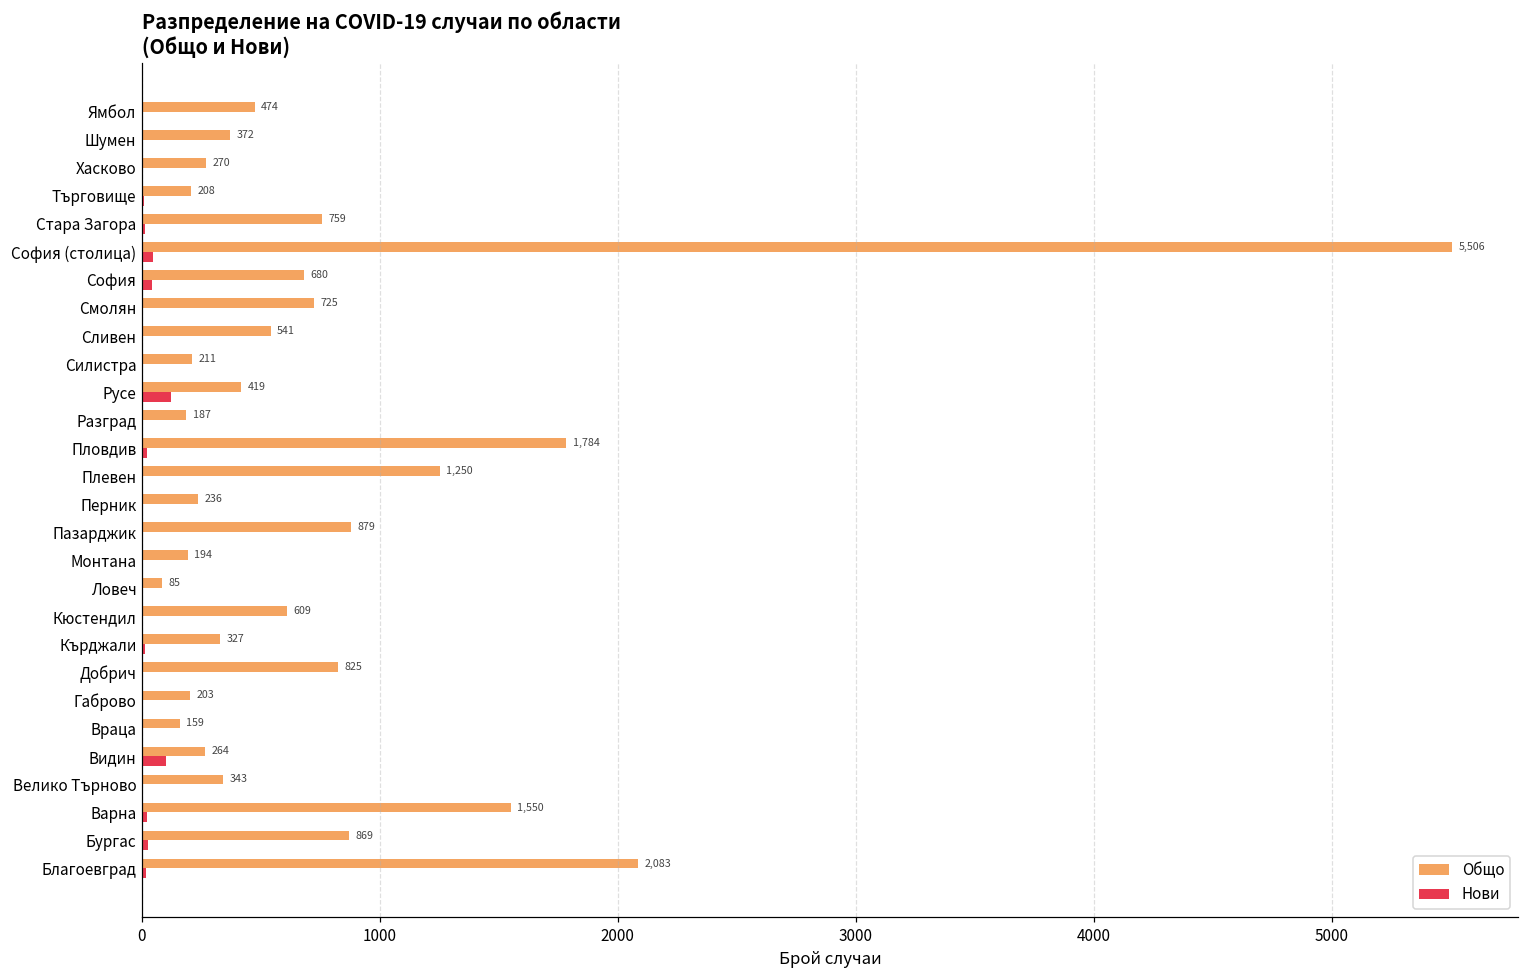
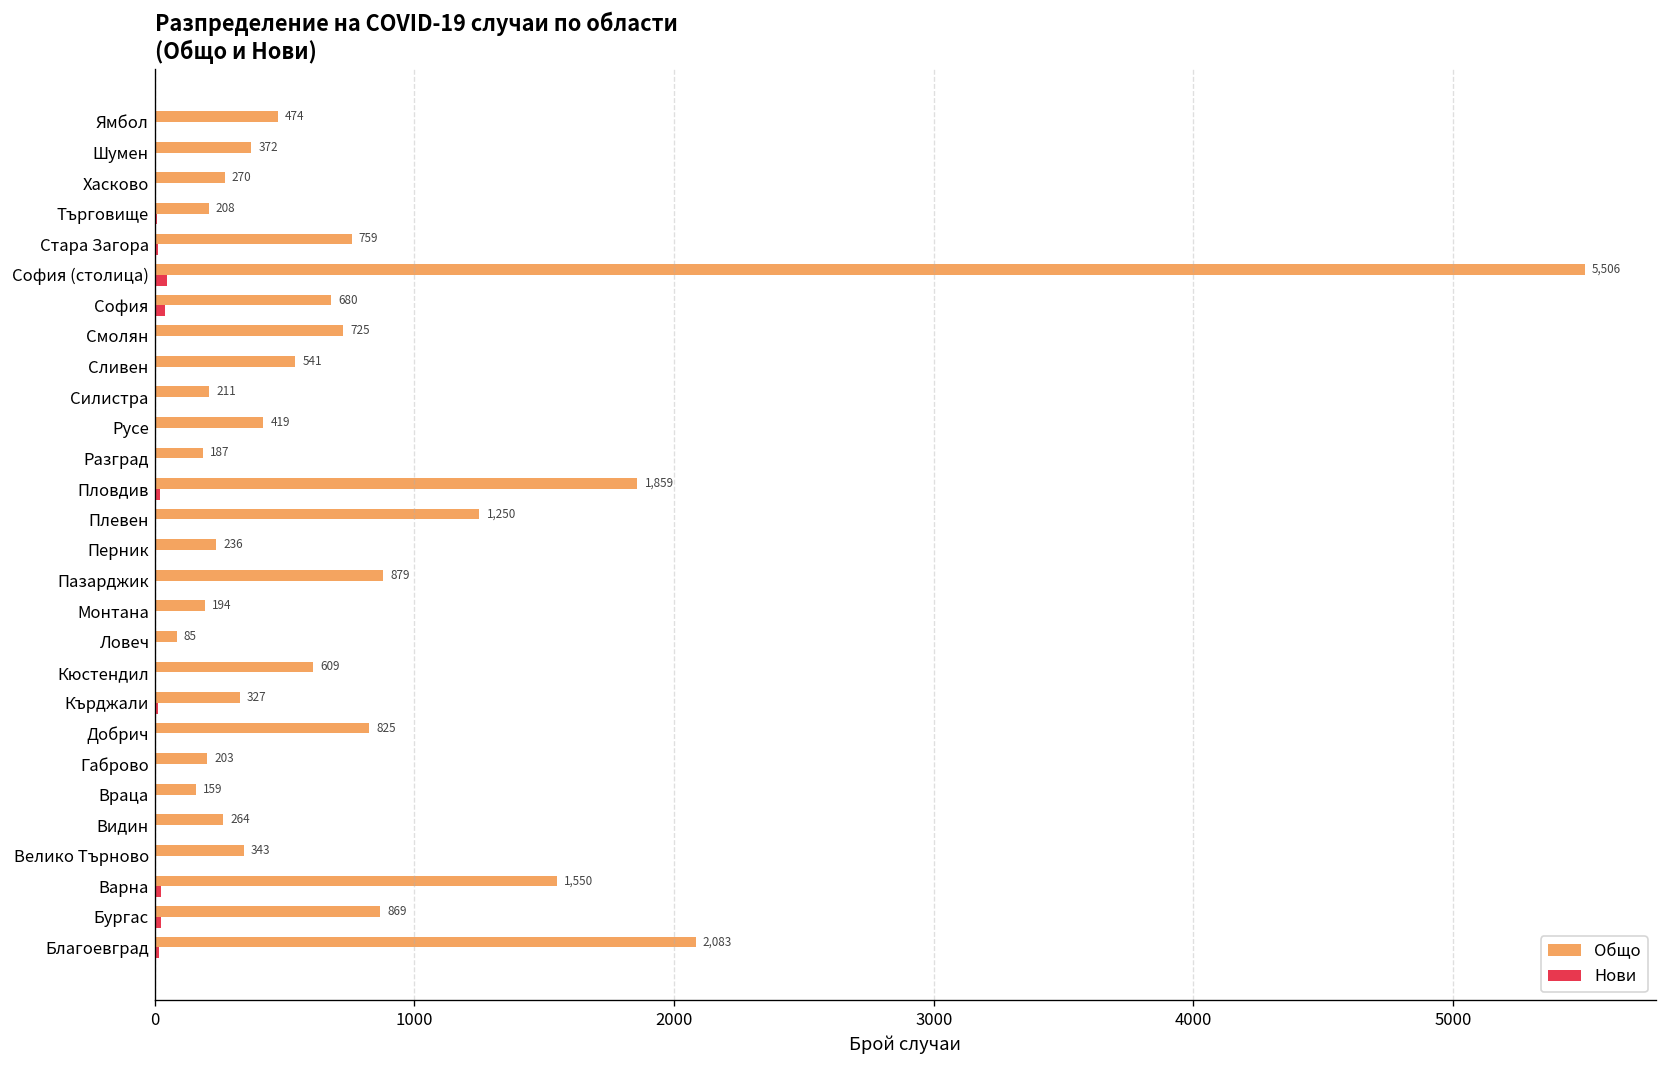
  {
    "Общо": {
      "Ямбол": "474",
      "Шумен": "372",
      "Хасково": "270",
      "Търговище": "208",
      "Стара Загора": "759",
      "София (столица)": "5,506",
      "София": "680",
      "Смолян": "725",
      "Сливен": "541",
      "Силистра": "211",
      "Русе": "419",
      "Разград": "187",
-     "Пловдив": "1,784",
+     "Пловдив": "1,859",
      "Перник": "236",
      "Пазарджик": "879",
      "Монтана": "194",
      "Ловеч": "85",
      "Кюстендил": "609",
      "Кърджали": "327",
      "Добрич": "825",
      "Габрово": "203",
      "Враца": "159",
      "Видин": "264",
      "Велико Търново": "343",
      "Варна": "1,550",
      "Бургас": "869",
      "Благоевград": "2,083"
    },
    "Нови": {
      "Стара Загора": "10",
      "София (столица)": "50",
      "София": "40",
      "Силистра": "0",
-     "Русе": "120",
+     "Русе": "0",
      "Пловдив": "20",
      "Перник": "0",
      "Кюстендил": "0",
      "Кърджали": "10",
-     "Видин": "100",
+     "Видин": "0",
      "Варна": "20",
      "Бургас": "30",
      "Благоевград": "20"
    }
  }
